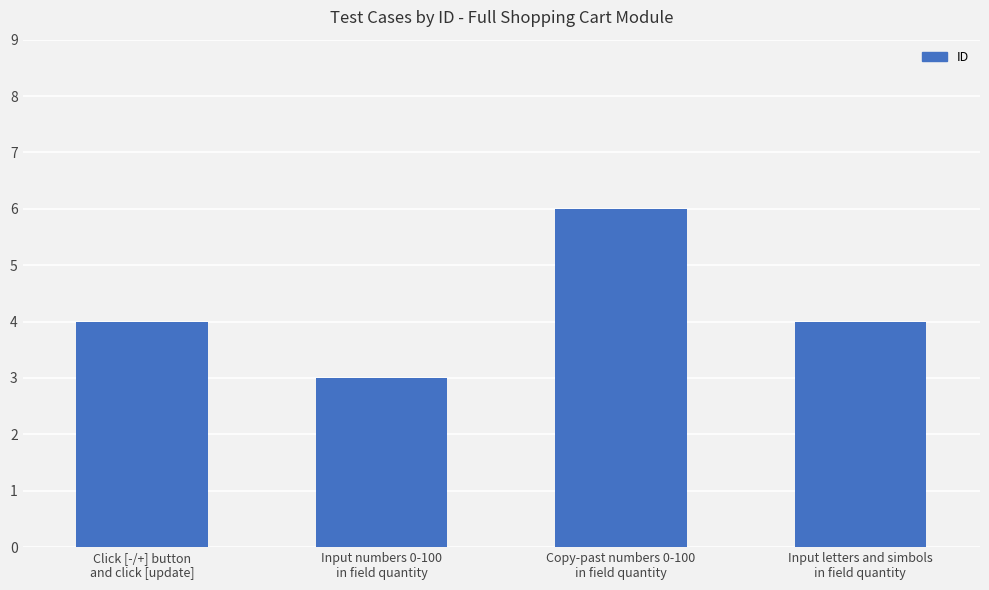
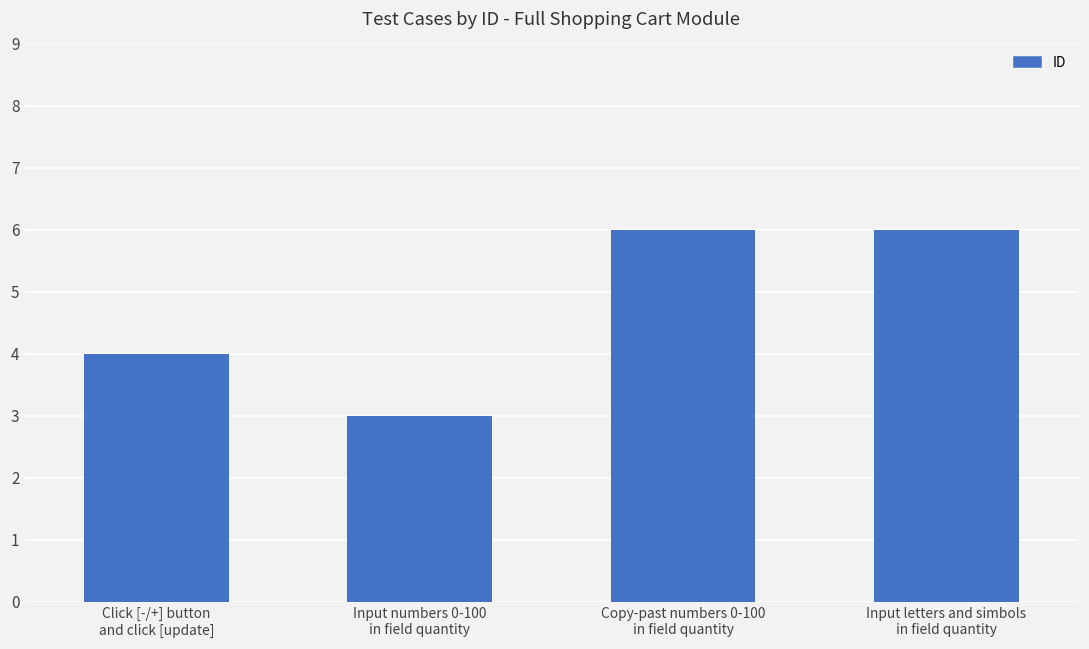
  {
    "Click [-/+] button and click [update]": 4,
    "Input numbers 0-100 in field quantity": 3,
    "Copy-past numbers 0-100 in field quantity": 6,
-   "Input letters and simbols in field quantity": 4
+   "Input letters and simbols in field quantity": 6
  }
